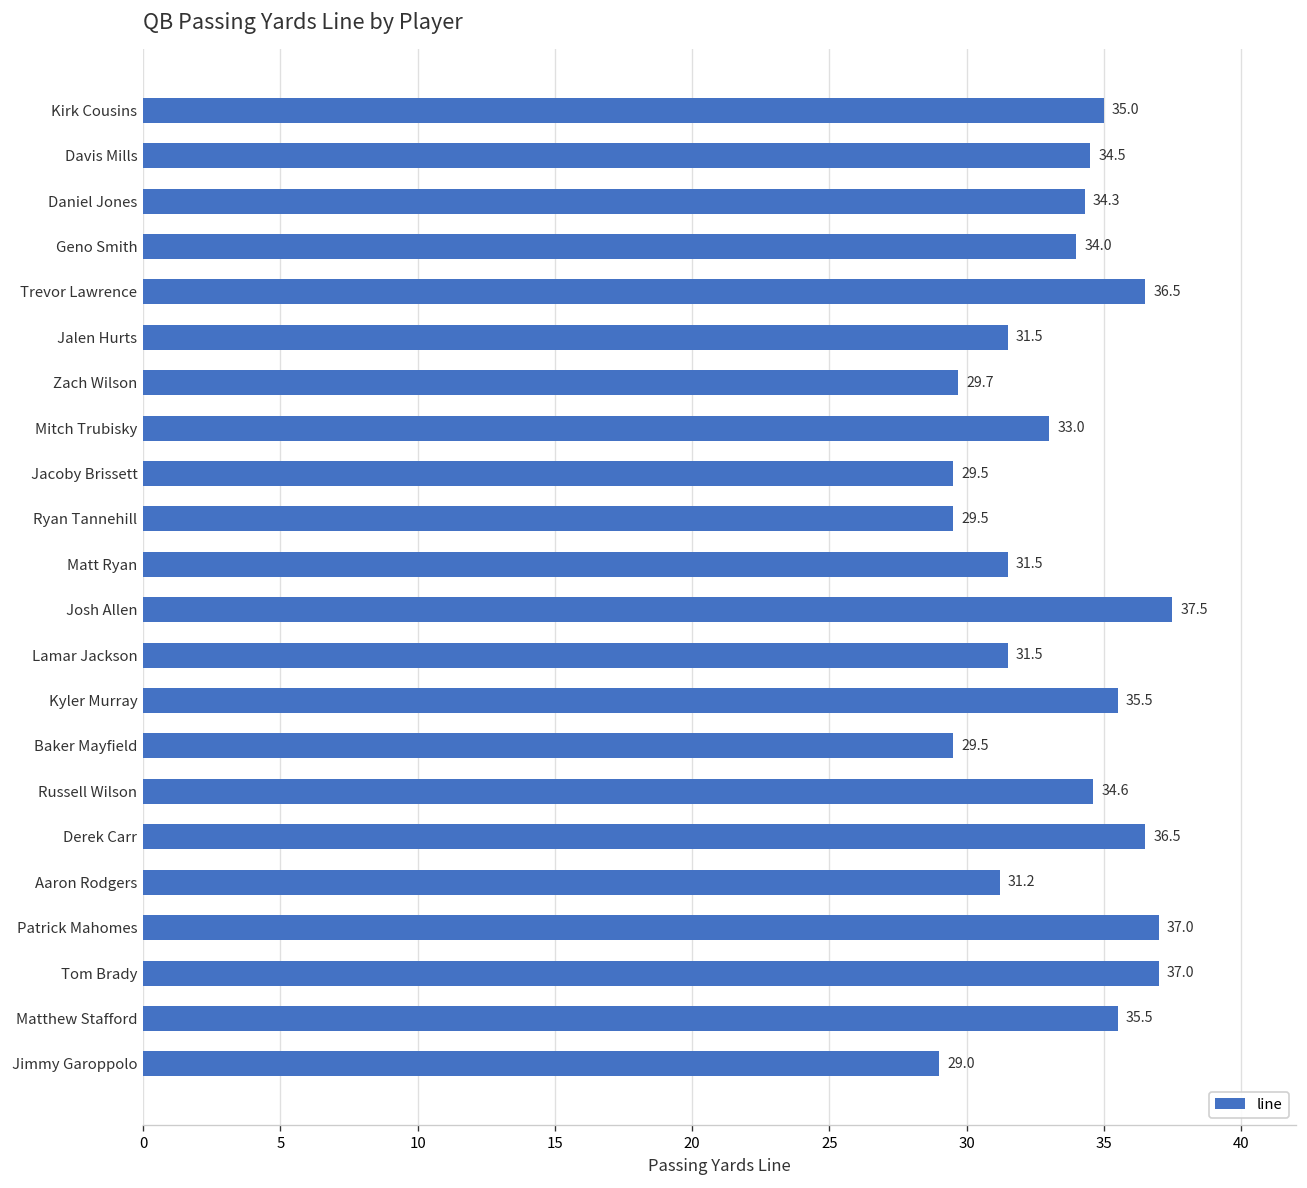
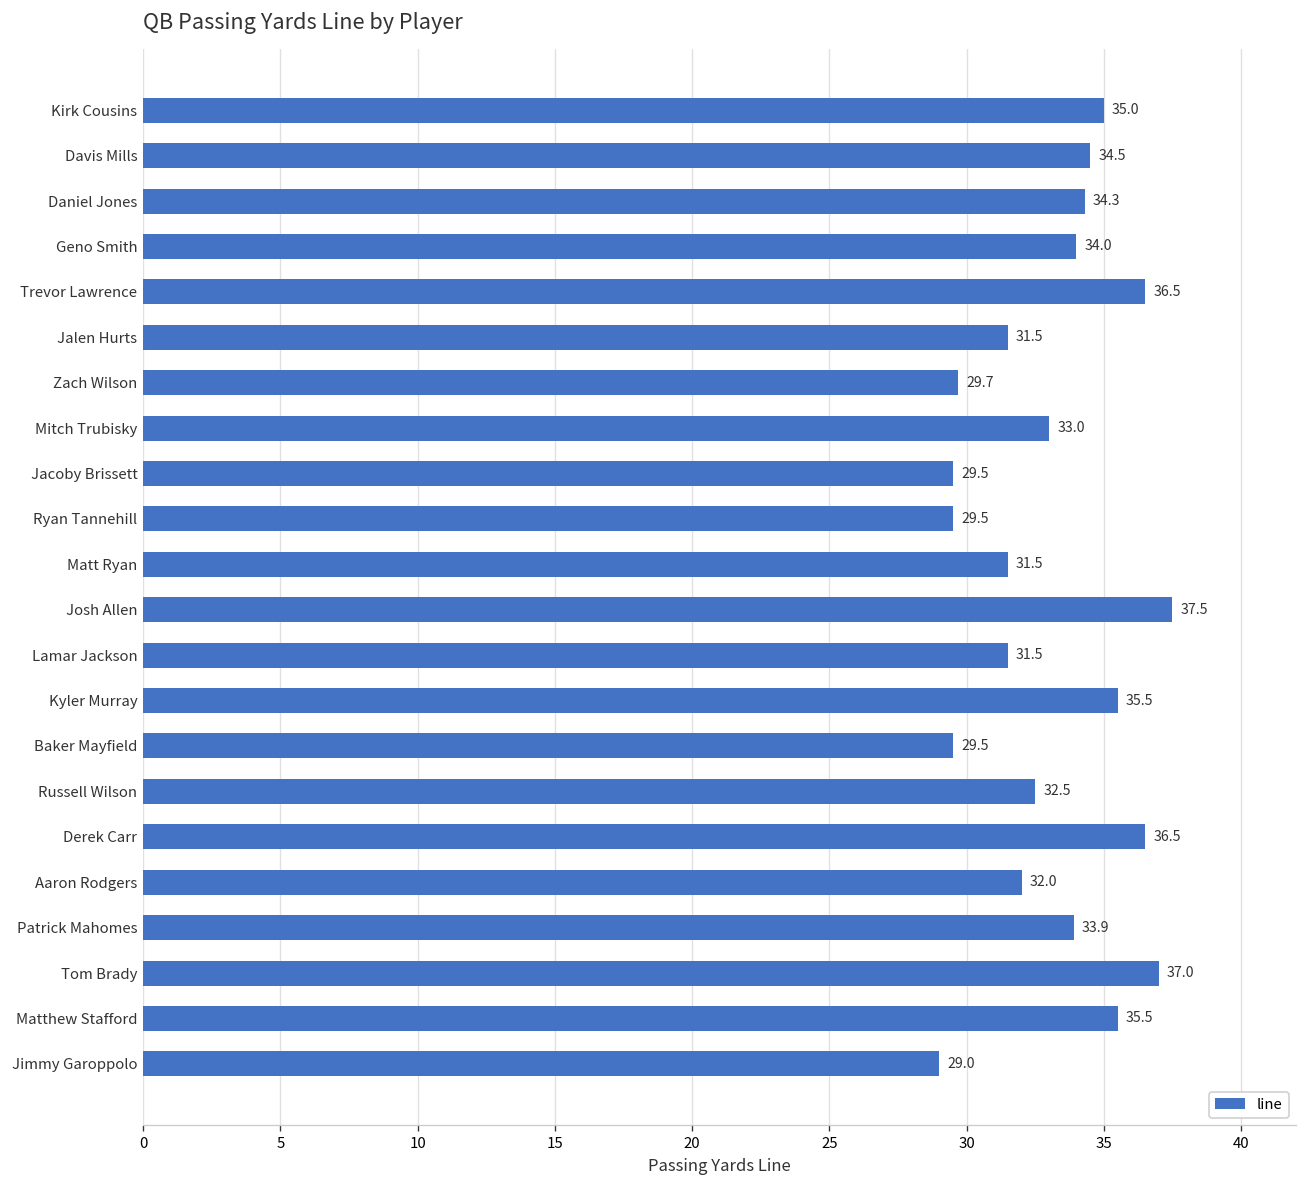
  {
    "Kirk Cousins": 35.0,
    "Davis Mills": 34.5,
    "Daniel Jones": 34.3,
    "Geno Smith": 34.0,
    "Trevor Lawrence": 36.5,
    "Jalen Hurts": 31.5,
    "Zach Wilson": 29.7,
    "Mitch Trubisky": 33.0,
    "Jacoby Brissett": 29.5,
    "Ryan Tannehill": 29.5,
    "Matt Ryan": 31.5,
    "Josh Allen": 37.5,
    "Lamar Jackson": 31.5,
    "Kyler Murray": 35.5,
    "Baker Mayfield": 29.5,
-   "Russell Wilson": 34.6,
+   "Russell Wilson": 32.5,
    "Derek Carr": 36.5,
-   "Aaron Rodgers": 31.2,
-   "Patrick Mahomes": 37.0,
+   "Aaron Rodgers": 32.0,
+   "Patrick Mahomes": 33.9,
    "Tom Brady": 37.0,
    "Matthew Stafford": 35.5,
    "Jimmy Garoppolo": 29.0
  }
